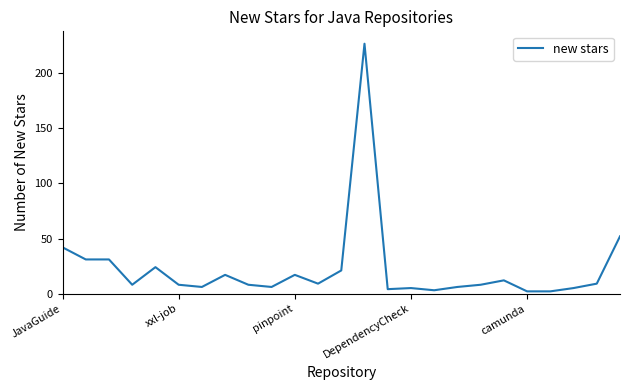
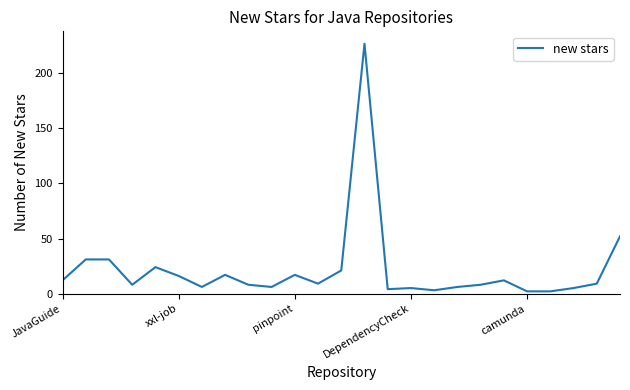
  {
-   "JavaGuide": 42,
-   "xxl-job": 8,
+   "JavaGuide": 12,
+   "xxl-job": 16,
    "pinpoint": 17,
    "DependencyCheck": 5,
    "camunda": 2
  }
